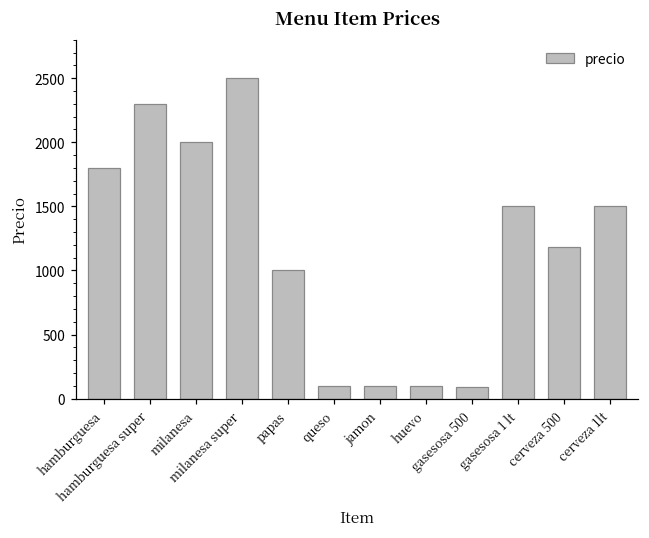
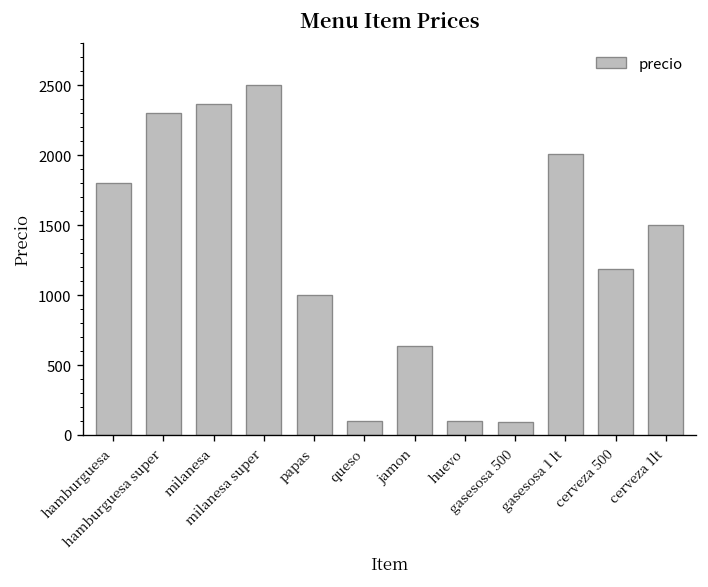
  {
    "hamburguesa": 1800,
    "hamburguesa super": 2300,
-   "milanesa": 2000,
+   "milanesa": 2370,
    "milanesa super": 2500,
    "papas": 1000,
    "queso": 100,
-   "jamon": 100,
+   "jamon": 640,
    "huevo": 100,
    "gasesosa 500": 90,
-   "gasesosa 1 lt": 1500,
+   "gasesosa 1 lt": 2010,
    "cerveza 500": 1190,
    "cerveza 1lt": 1500
  }
